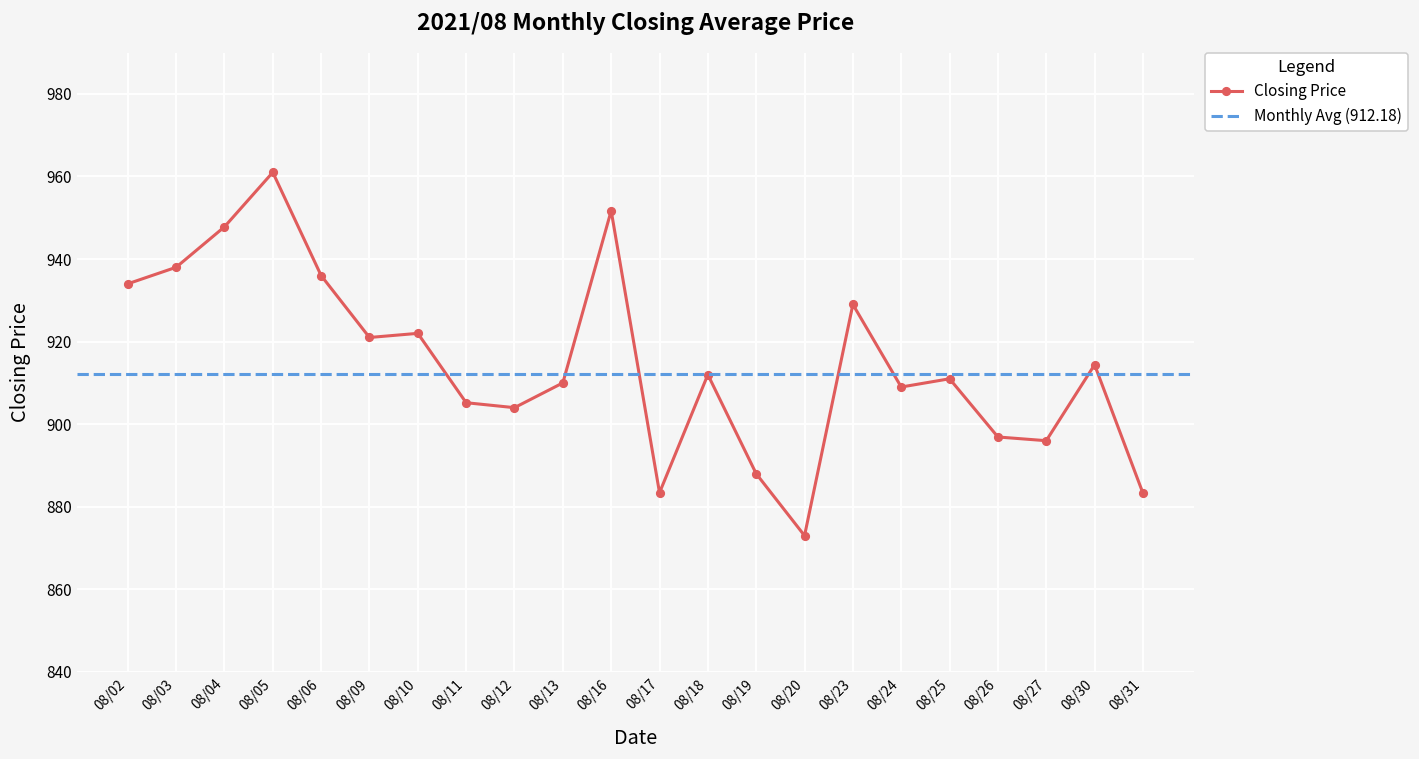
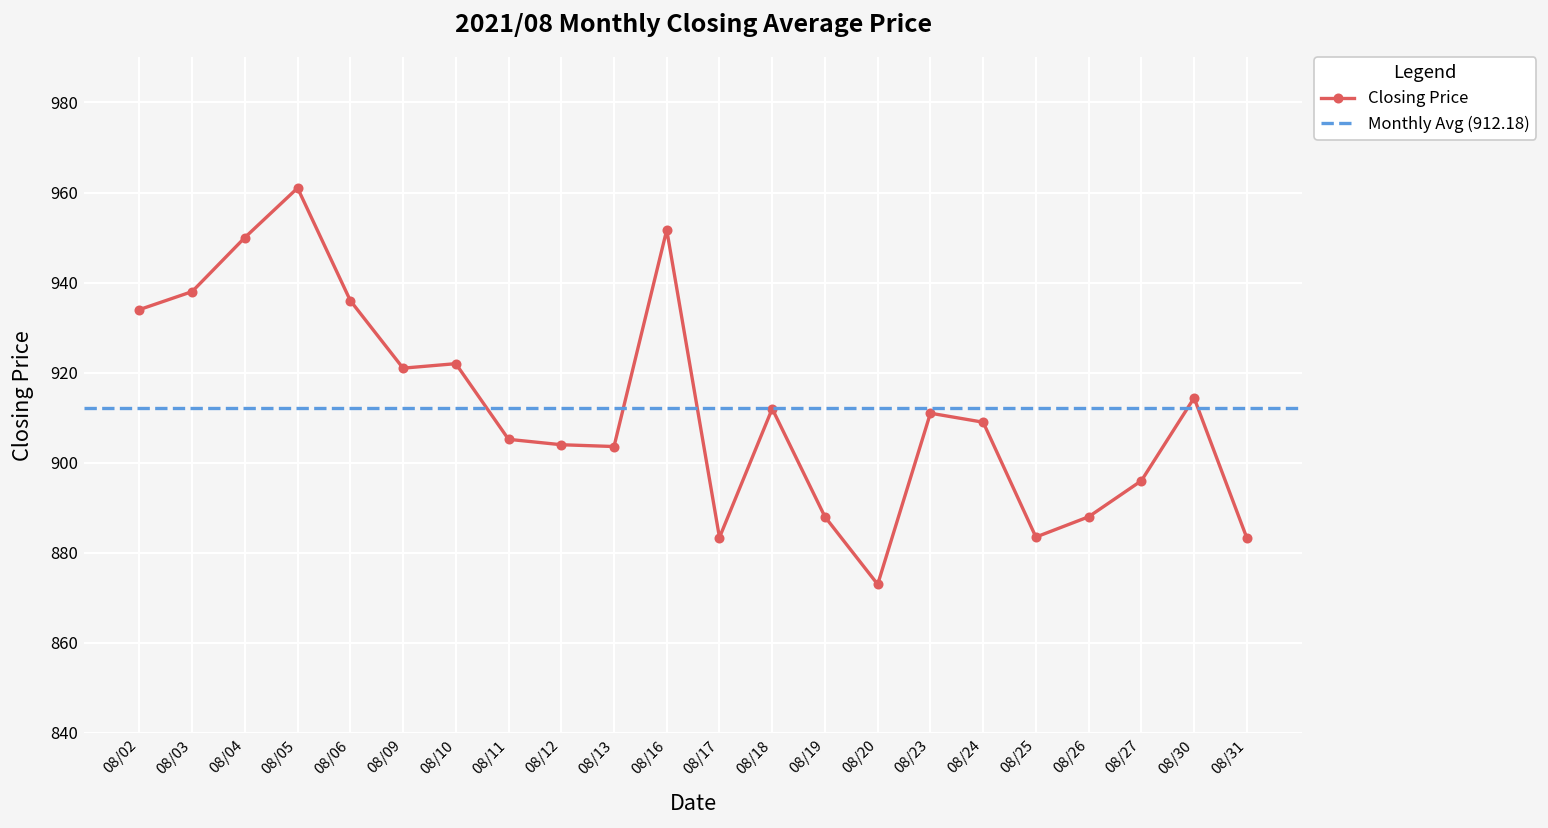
  {
    "08/02": 934,
    "08/03": 938,
-   "08/04": 948,
+   "08/04": 950,
    "08/05": 961,
    "08/06": 936,
    "08/09": 921,
    "08/10": 922,
    "08/11": 905,
    "08/12": 904,
-   "08/13": 910,
+   "08/13": 904,
    "08/16": 952,
    "08/17": 883,
    "08/18": 912,
    "08/19": 888,
    "08/20": 873,
-   "08/23": 929,
+   "08/23": 911,
    "08/24": 909,
-   "08/25": 911,
-   "08/26": 897,
+   "08/25": 884,
+   "08/26": 888,
    "08/27": 896,
    "08/30": 914,
    "08/31": 883
  }
